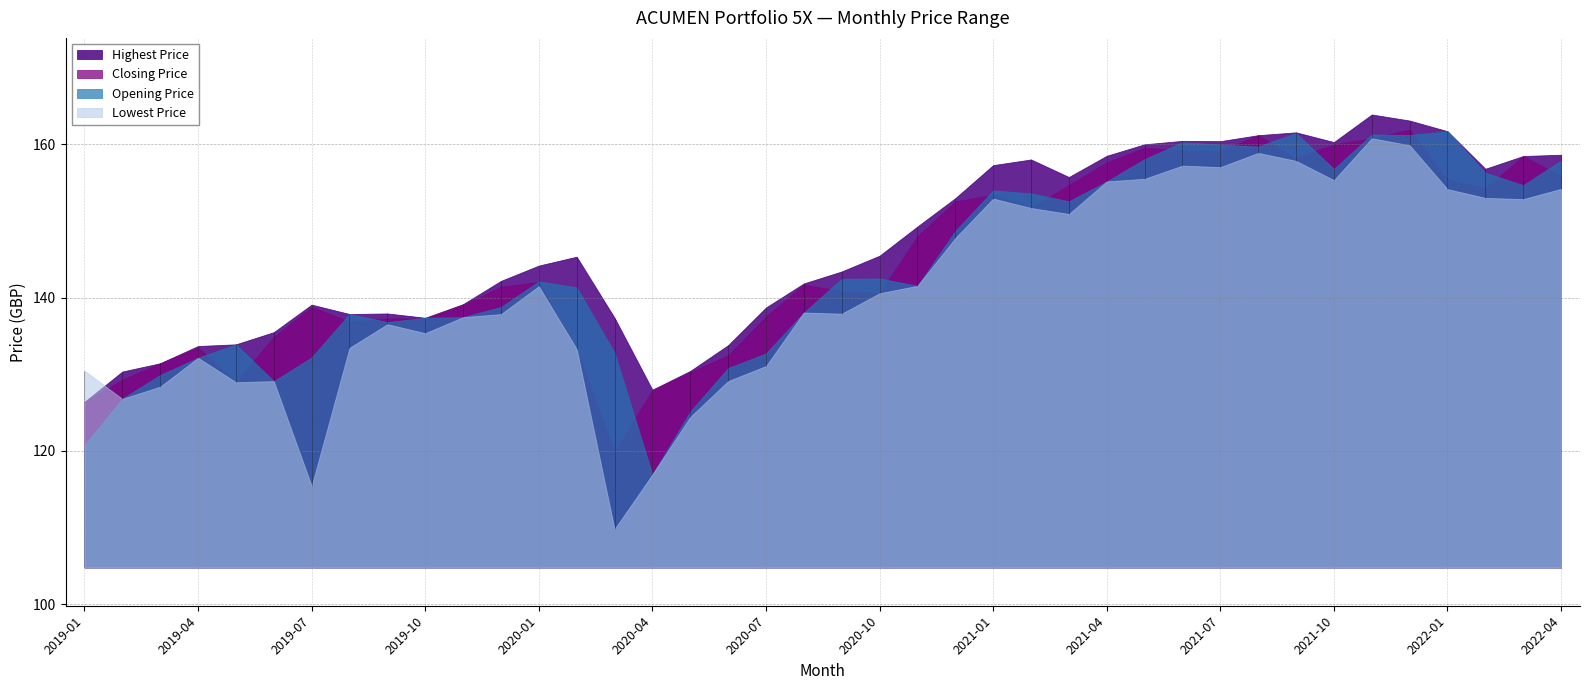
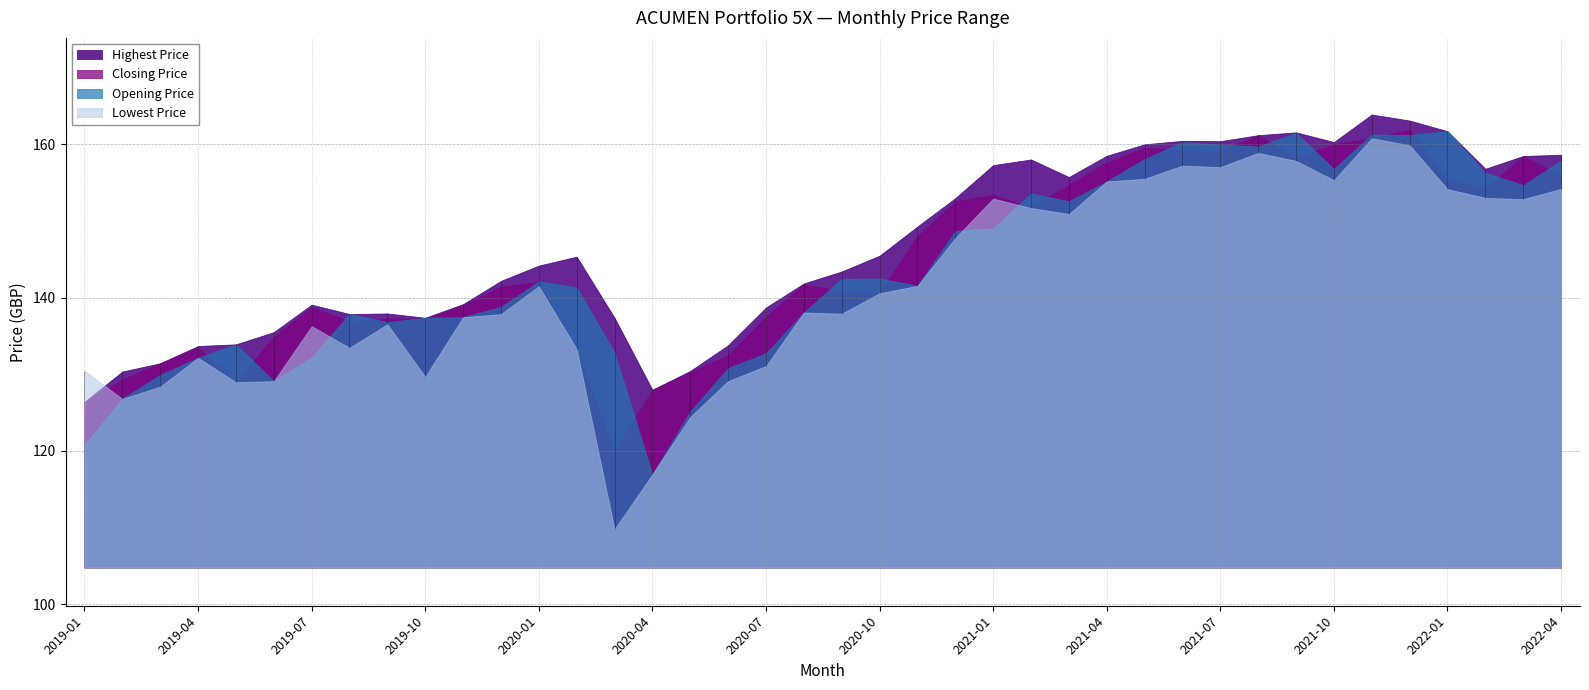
  {
    "Opening Price": {
      "2019-01": 121,
      "2019-07": 132,
      "2020-07": 133,
      "2020-10": 143,
-     "2021-01": 154,
+     "2021-01": 149,
      "2021-07": 160,
      "2021-10": 157,
      "2022-04": 158
    },
    "Lowest Price": {
      "2019-01": 130,
-     "2019-07": 115,
-     "2019-10": 135,
+     "2019-07": 136,
+     "2019-10": 130,
      "2020-01": 142,
      "2020-07": 131,
      "2021-01": 153,
      "2021-07": 157,
      "2021-10": 155,
      "2022-01": 154,
      "2022-04": 154
    }
  }
